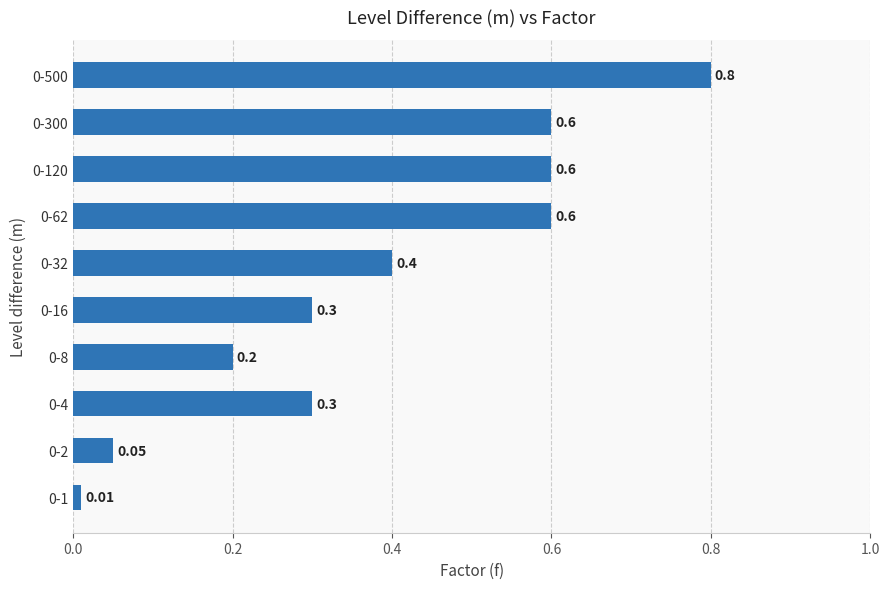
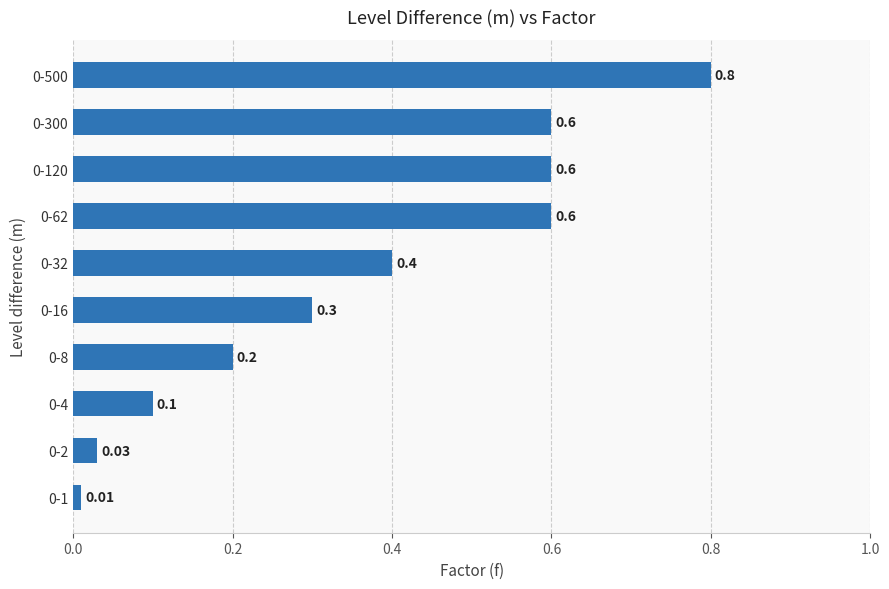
  {
    "0-500": 0.8,
    "0-300": 0.6,
    "0-120": 0.6,
    "0-62": 0.6,
    "0-32": 0.4,
    "0-16": 0.3,
    "0-8": 0.2,
-   "0-4": 0.3,
-   "0-2": 0.05,
+   "0-4": 0.1,
+   "0-2": 0.03,
    "0-1": 0.01
  }
